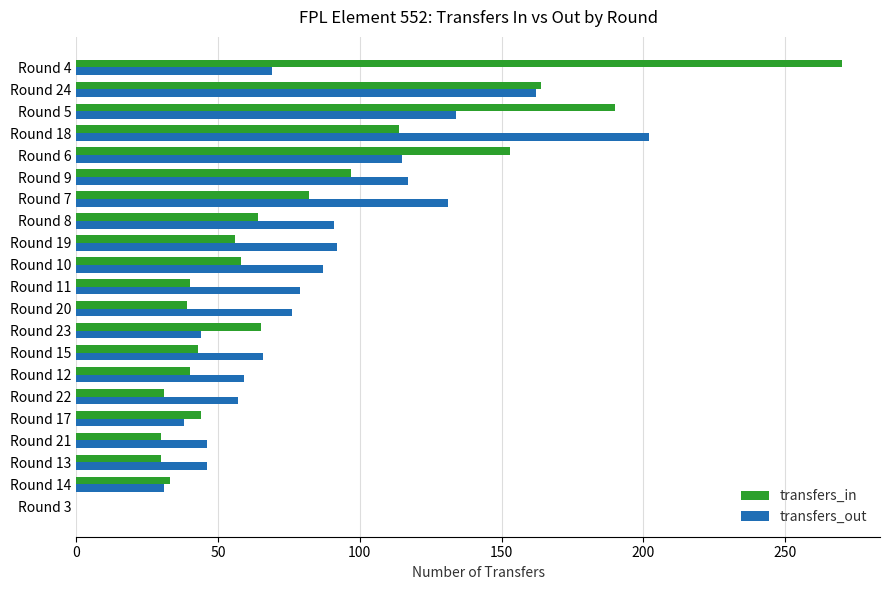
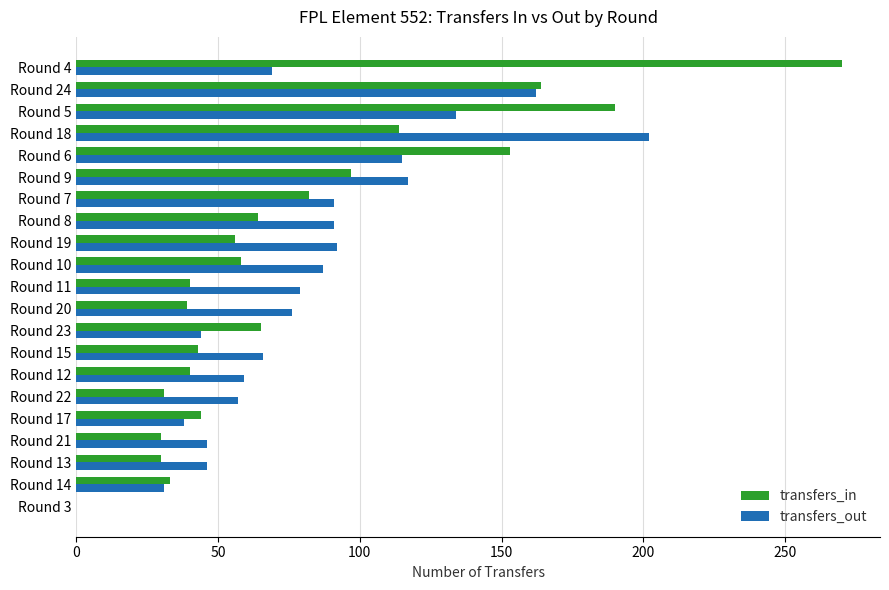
  {
    "transfers_in": {
      "Round 4": 270,
      "Round 24": 164,
      "Round 5": 190,
      "Round 18": 114,
      "Round 6": 153,
      "Round 9": 97,
      "Round 7": 82,
      "Round 8": 64,
      "Round 19": 56,
      "Round 10": 58,
      "Round 11": 40,
      "Round 20": 39,
      "Round 23": 65,
      "Round 15": 43,
      "Round 12": 40,
      "Round 22": 31,
      "Round 17": 44,
      "Round 21": 30,
      "Round 13": 30,
      "Round 14": 33,
      "Round 3": 0
    },
    "transfers_out": {
      "Round 4": 69,
      "Round 24": 162,
      "Round 5": 134,
      "Round 18": 202,
      "Round 6": 115,
      "Round 9": 117,
-     "Round 7": 131,
+     "Round 7": 91,
      "Round 8": 91,
      "Round 19": 92,
      "Round 10": 87,
      "Round 11": 79,
      "Round 20": 76,
      "Round 23": 44,
      "Round 15": 66,
      "Round 12": 59,
      "Round 22": 57,
      "Round 17": 38,
      "Round 21": 46,
      "Round 13": 46,
      "Round 14": 31,
      "Round 3": 0
    }
  }
